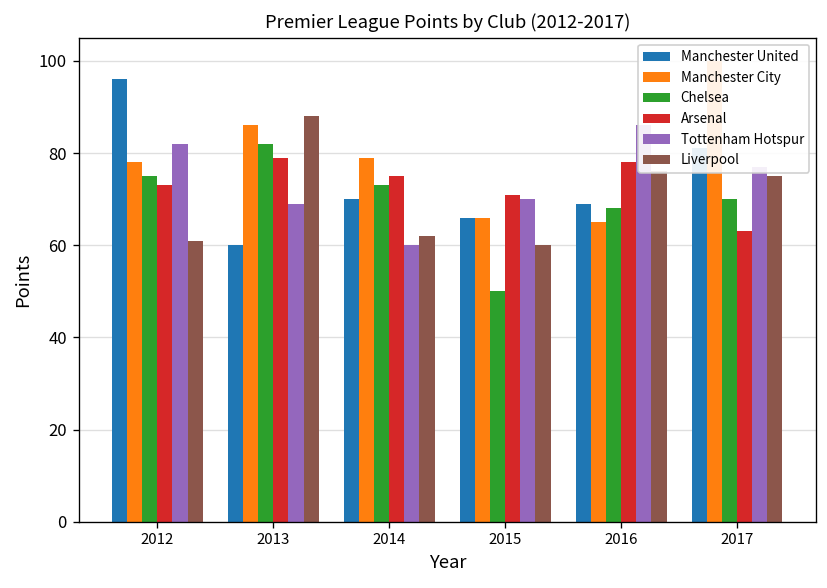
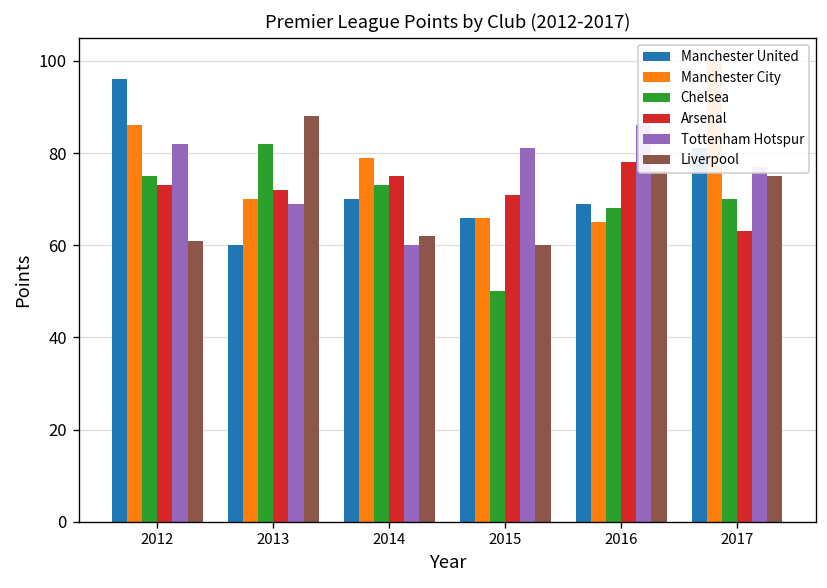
  {
    "Manchester United": {
      "2012": 96,
      "2013": 60,
      "2014": 70,
      "2015": 66,
      "2016": 69
    },
    "Manchester City": {
-     "2012": 78,
-     "2013": 86,
+     "2012": 86,
+     "2013": 70,
      "2014": 79,
      "2015": 66,
      "2016": 65
    },
    "Chelsea": {
      "2012": 75,
      "2013": 82,
      "2014": 73,
      "2015": 50,
      "2016": 68,
      "2017": 70
    },
    "Arsenal": {
      "2012": 73,
-     "2013": 79,
+     "2013": 72,
      "2014": 75,
      "2015": 71,
      "2016": 78,
      "2017": 63
    },
    "Tottenham Hotspur": {
      "2012": 82,
      "2013": 69,
      "2014": 60,
-     "2015": 70,
+     "2015": 81,
      "2017": 77
    },
    "Liverpool": {
      "2012": 61,
      "2013": 88,
      "2014": 62,
      "2015": 60,
      "2016": 76,
      "2017": 75
    }
  }
